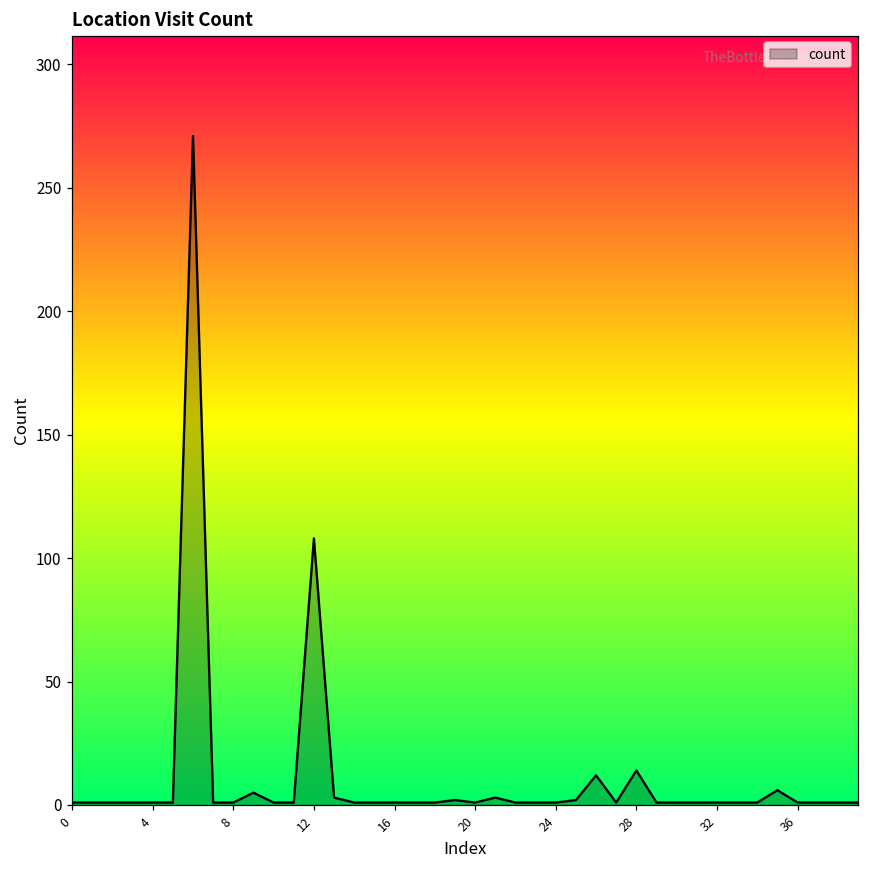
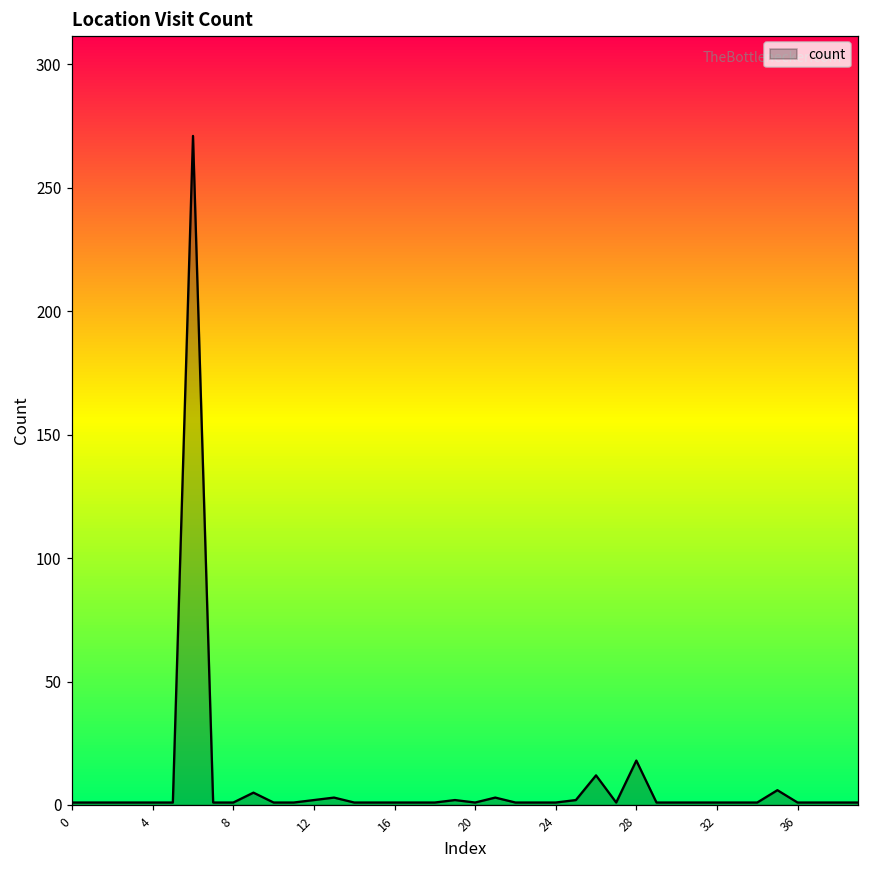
  {
    "0": 1,
    "4": 1,
    "8": 1,
-   "12": 108,
+   "12": 2,
    "16": 1,
    "20": 1,
    "24": 1,
-   "28": 14,
+   "28": 18,
    "32": 1,
    "36": 1
  }
